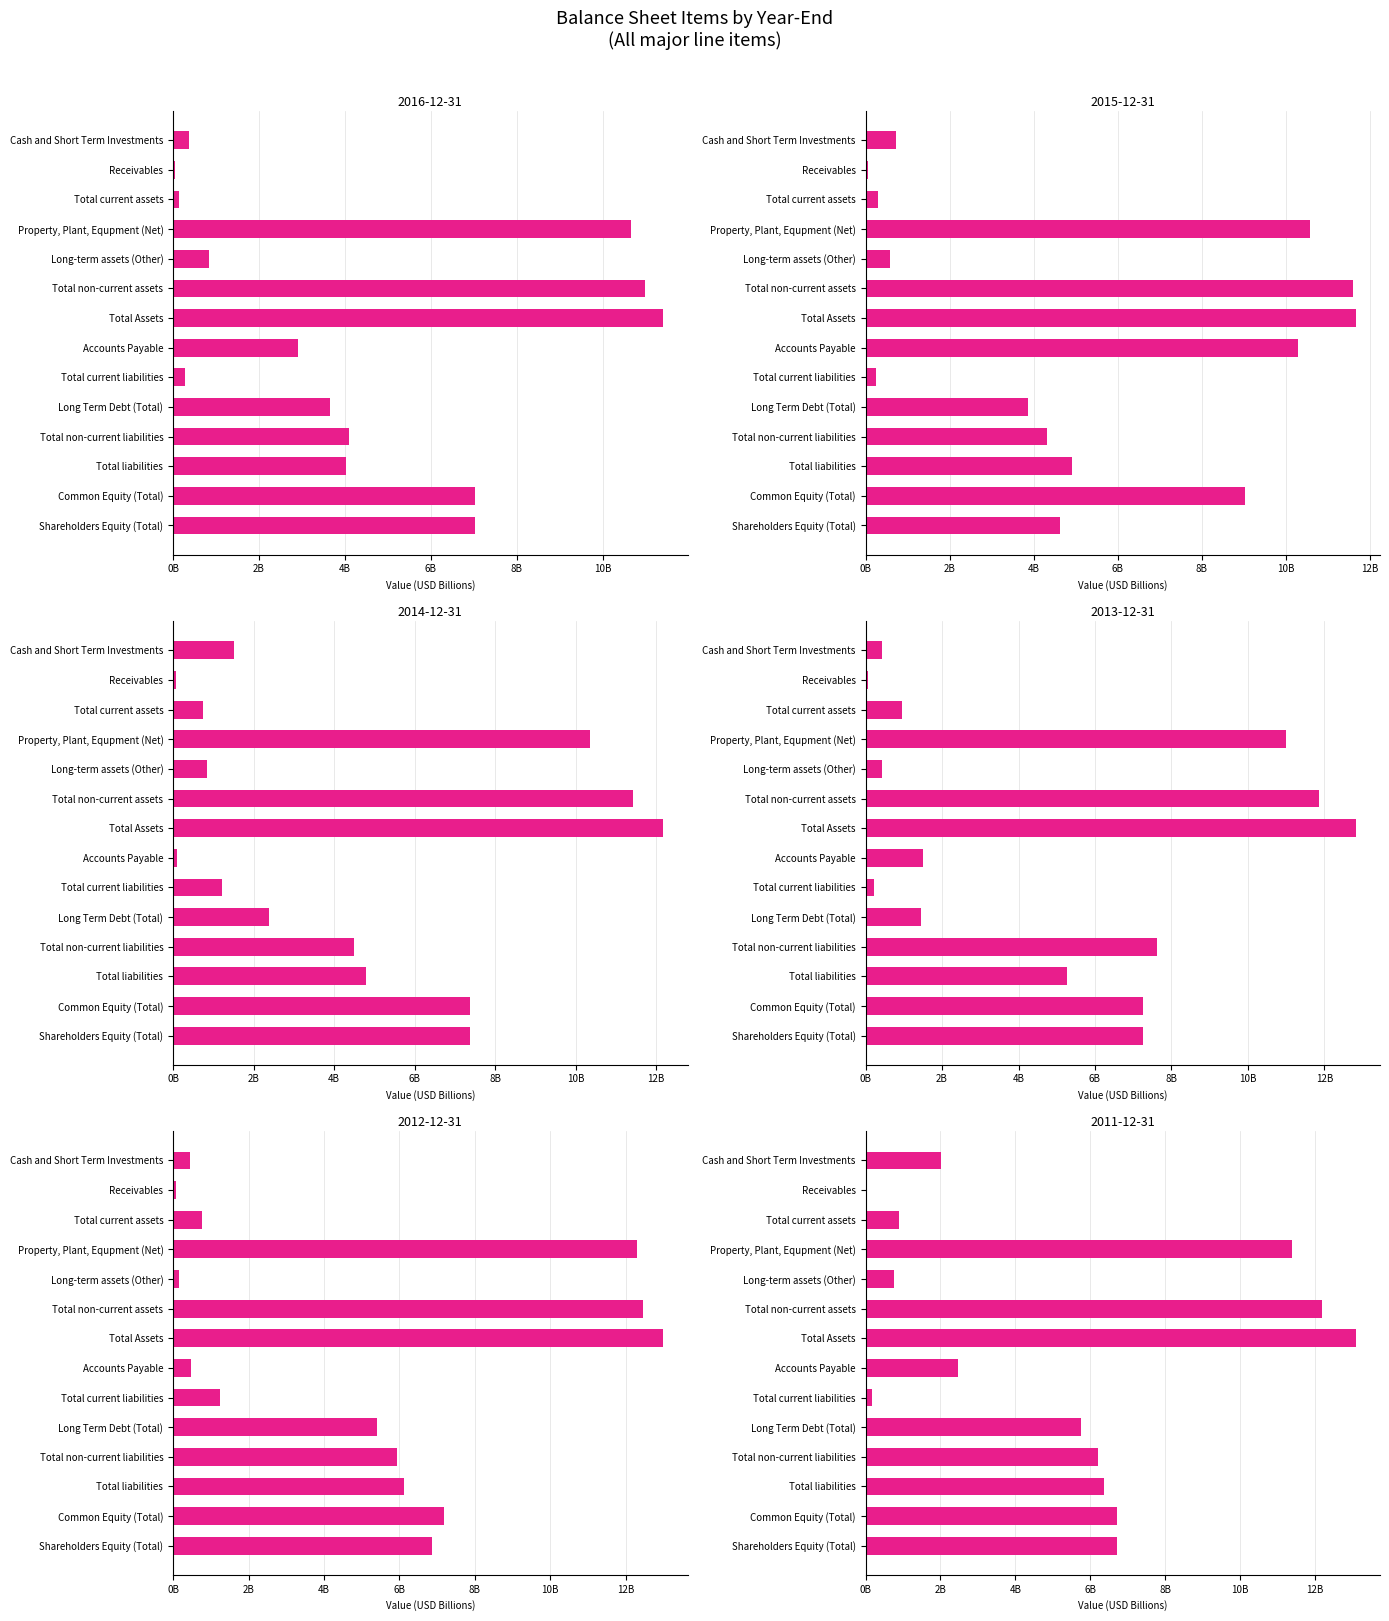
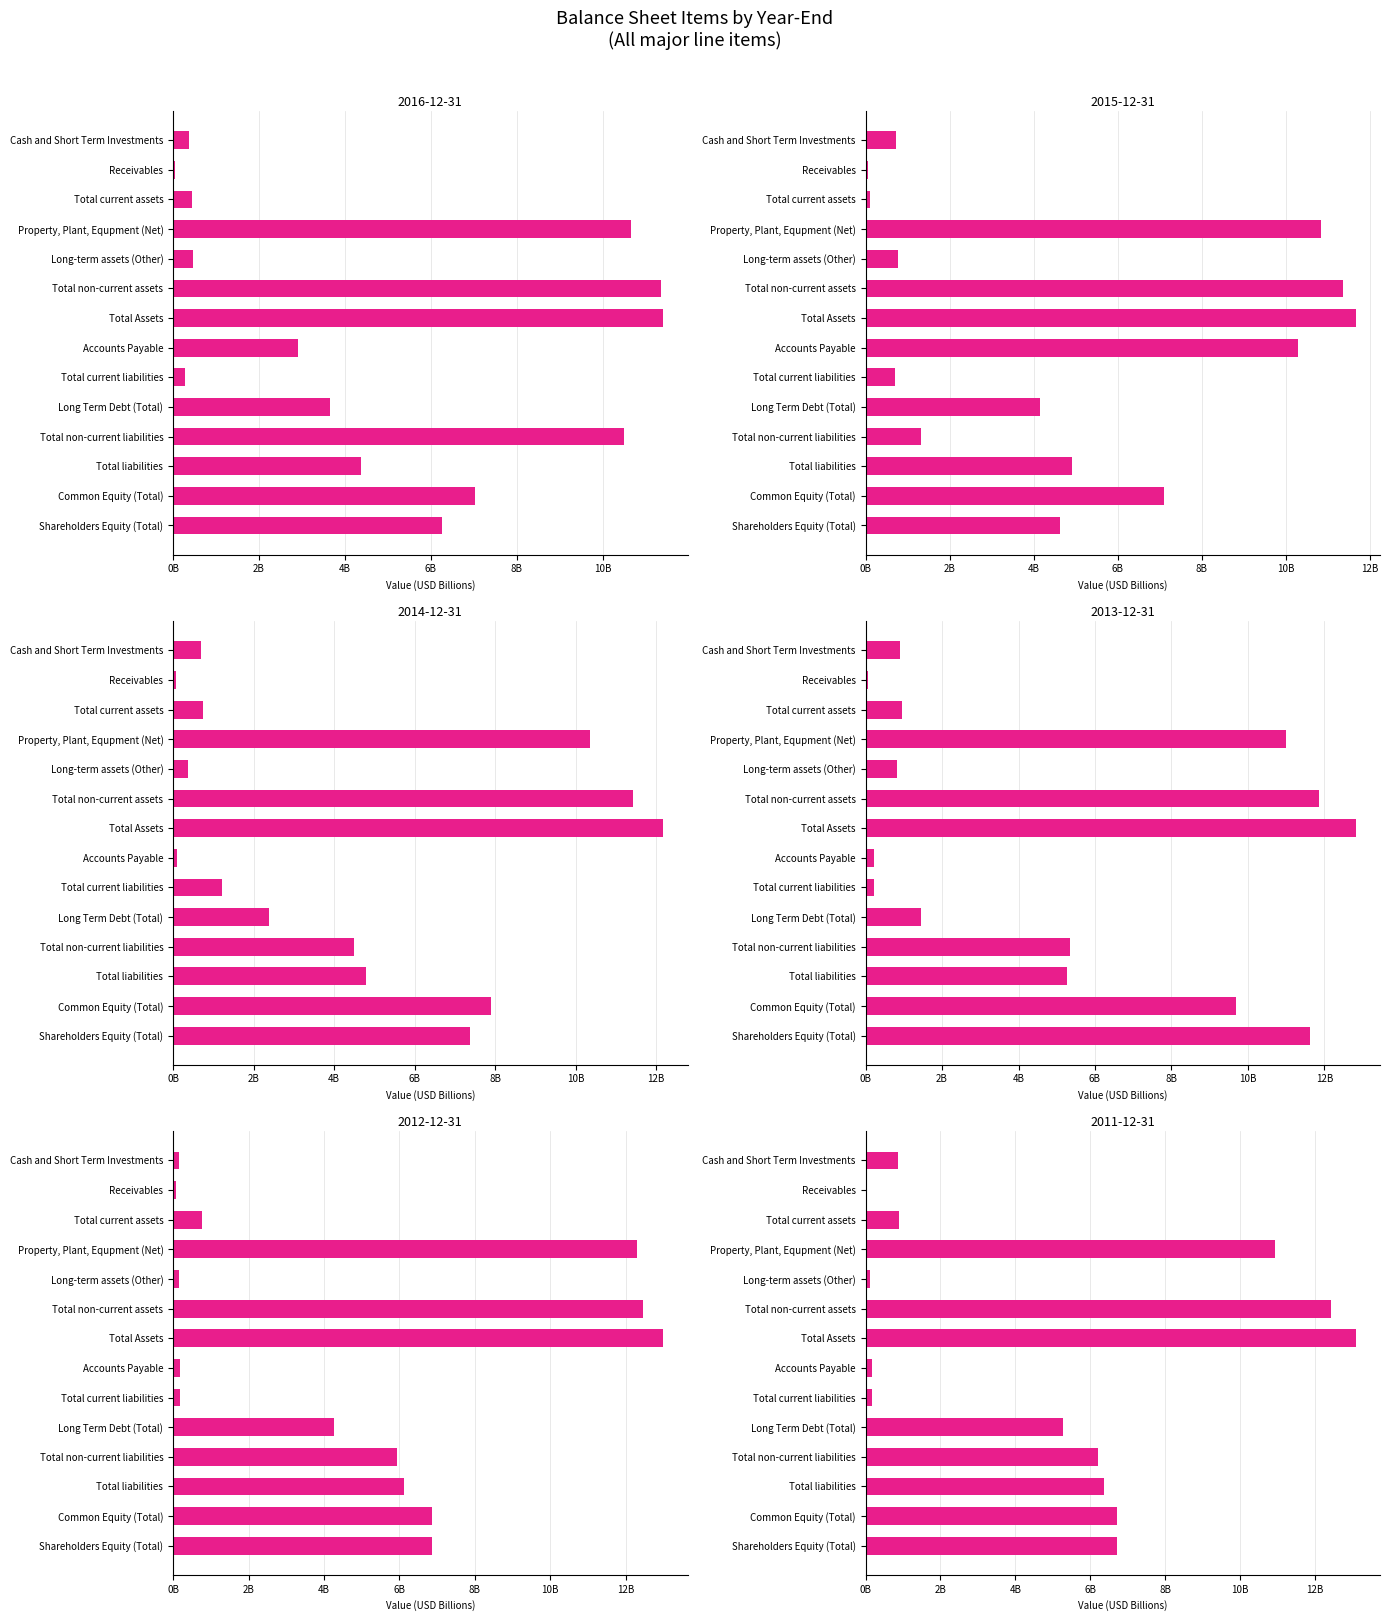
  {
    "2016-12-31": {
      "Cash and Short Term Investments": 400000000,
-     "Total current assets": 100000000,
+     "Total current assets": 400000000,
      "Property, Plant, Equpment (Net)": 10700000000,
-     "Long-term assets (Other)": 800000000,
-     "Total non-current assets": 11000000000,
+     "Long-term assets (Other)": 500000000,
+     "Total non-current assets": 11400000000,
      "Total Assets": 11400000000,
      "Accounts Payable": 2900000000,
      "Total current liabilities": 300000000,
      "Long Term Debt (Total)": 3600000000,
-     "Total non-current liabilities": 4100000000,
-     "Total liabilities": 4000000000,
+     "Total non-current liabilities": 10500000000,
+     "Total liabilities": 4400000000,
      "Common Equity (Total)": 7000000000,
-     "Shareholders Equity (Total)": 7000000000
+     "Shareholders Equity (Total)": 6300000000
    },
    "2015-12-31": {
      "Cash and Short Term Investments": 700000000,
-     "Total current assets": 300000000,
-     "Property, Plant, Equpment (Net)": 10600000000,
-     "Long-term assets (Other)": 600000000,
-     "Total non-current assets": 11600000000,
+     "Total current assets": 100000000,
+     "Property, Plant, Equpment (Net)": 10800000000,
+     "Long-term assets (Other)": 800000000,
+     "Total non-current assets": 11400000000,
      "Total Assets": 11700000000,
      "Accounts Payable": 10300000000,
-     "Total current liabilities": 200000000,
-     "Long Term Debt (Total)": 3900000000,
-     "Total non-current liabilities": 4300000000,
+     "Total current liabilities": 700000000,
+     "Long Term Debt (Total)": 4200000000,
+     "Total non-current liabilities": 1300000000,
      "Total liabilities": 4900000000,
-     "Common Equity (Total)": 9000000000,
+     "Common Equity (Total)": 7100000000,
      "Shareholders Equity (Total)": 4600000000
    },
    "2014-12-31": {
-     "Cash and Short Term Investments": 1500000000,
+     "Cash and Short Term Investments": 700000000,
      "Receivables": 100000000,
      "Total current assets": 800000000,
      "Property, Plant, Equpment (Net)": 10300000000,
-     "Long-term assets (Other)": 800000000,
+     "Long-term assets (Other)": 400000000,
      "Total non-current assets": 11400000000,
      "Total Assets": 12200000000,
      "Accounts Payable": 100000000,
      "Total current liabilities": 1200000000,
      "Long Term Debt (Total)": 2400000000,
      "Total non-current liabilities": 4500000000,
      "Total liabilities": 4800000000,
-     "Common Equity (Total)": 7400000000,
+     "Common Equity (Total)": 7900000000,
      "Shareholders Equity (Total)": 7400000000
    },
    "2013-12-31": {
-     "Cash and Short Term Investments": 400000000,
+     "Cash and Short Term Investments": 900000000,
      "Total current assets": 900000000,
      "Property, Plant, Equpment (Net)": 11000000000,
-     "Long-term assets (Other)": 400000000,
+     "Long-term assets (Other)": 800000000,
      "Total non-current assets": 11900000000,
      "Total Assets": 12800000000,
-     "Accounts Payable": 1500000000,
+     "Accounts Payable": 200000000,
      "Total current liabilities": 200000000,
      "Long Term Debt (Total)": 1400000000,
-     "Total non-current liabilities": 7600000000,
+     "Total non-current liabilities": 5300000000,
      "Total liabilities": 5300000000,
-     "Common Equity (Total)": 7300000000,
-     "Shareholders Equity (Total)": 7300000000
+     "Common Equity (Total)": 9700000000,
+     "Shareholders Equity (Total)": 11600000000
    },
    "2012-12-31": {
-     "Cash and Short Term Investments": 500000000,
+     "Cash and Short Term Investments": 200000000,
      "Receivables": 100000000,
      "Total current assets": 800000000,
      "Property, Plant, Equpment (Net)": 12300000000,
      "Long-term assets (Other)": 100000000,
      "Total non-current assets": 12500000000,
      "Total Assets": 13000000000,
-     "Accounts Payable": 500000000,
-     "Total current liabilities": 1200000000,
-     "Long Term Debt (Total)": 5400000000,
+     "Accounts Payable": 200000000,
+     "Total current liabilities": 200000000,
+     "Long Term Debt (Total)": 4300000000,
      "Total non-current liabilities": 5900000000,
      "Total liabilities": 6100000000,
-     "Common Equity (Total)": 7200000000,
+     "Common Equity (Total)": 6900000000,
      "Shareholders Equity (Total)": 6900000000
    },
    "2011-12-31": {
-     "Cash and Short Term Investments": 2000000000,
+     "Cash and Short Term Investments": 900000000,
      "Total current assets": 900000000,
-     "Property, Plant, Equpment (Net)": 11400000000,
-     "Long-term assets (Other)": 800000000,
-     "Total non-current assets": 12200000000,
+     "Property, Plant, Equpment (Net)": 11000000000,
+     "Long-term assets (Other)": 100000000,
+     "Total non-current assets": 12400000000,
      "Total Assets": 13100000000,
-     "Accounts Payable": 2500000000,
+     "Accounts Payable": 200000000,
      "Total current liabilities": 200000000,
-     "Long Term Debt (Total)": 5800000000,
+     "Long Term Debt (Total)": 5300000000,
      "Total non-current liabilities": 6200000000,
      "Total liabilities": 6400000000,
      "Common Equity (Total)": 6700000000,
      "Shareholders Equity (Total)": 6700000000
    }
  }
